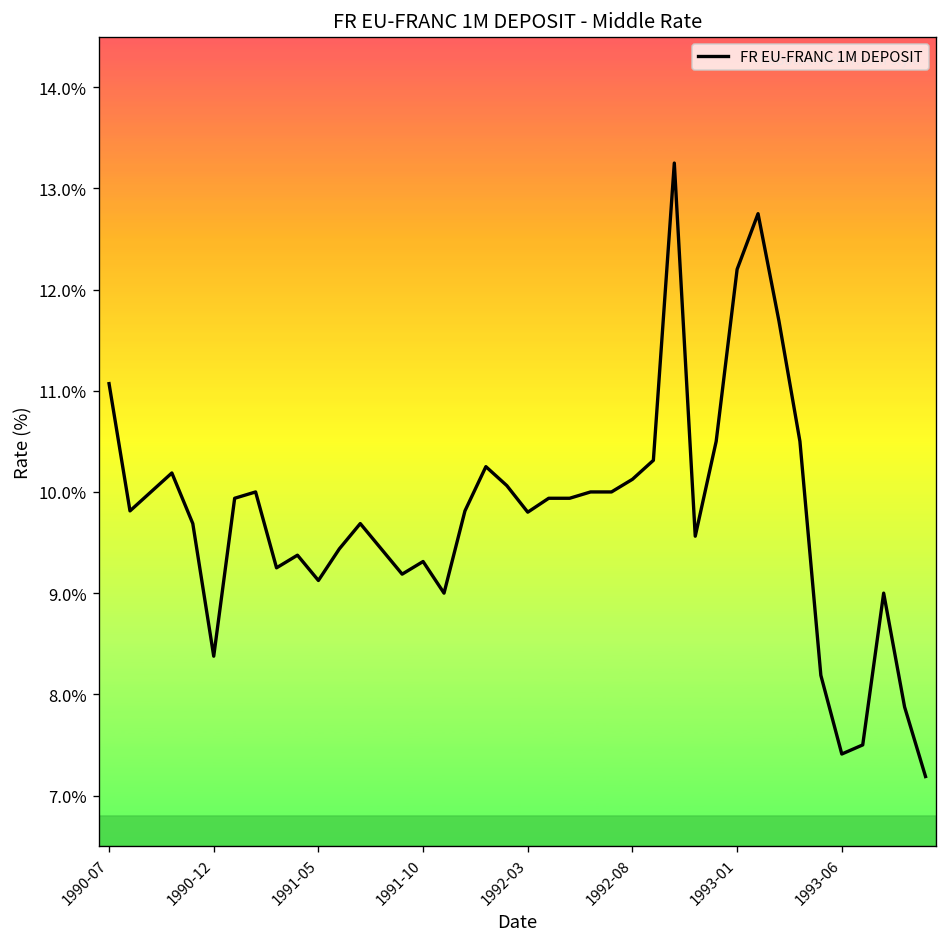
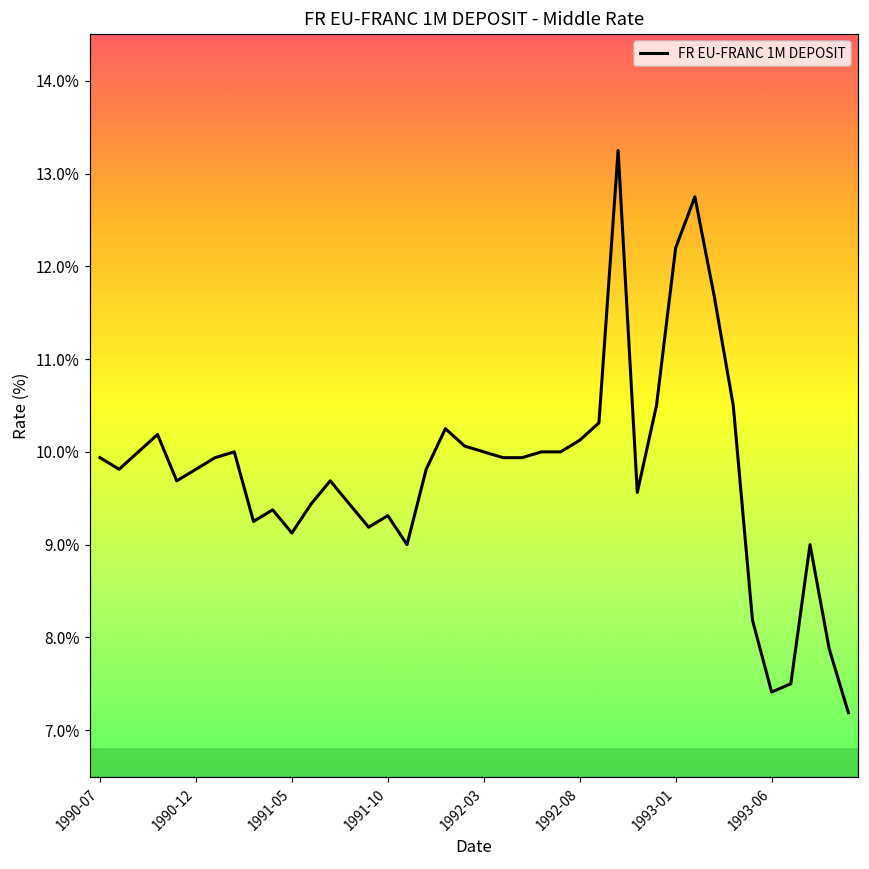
  {
-   "1990-07": "11.1%",
-   "1990-12": "8.4%",
+   "1990-07": "9.9%",
+   "1990-12": "9.8%",
    "1991-05": "9.1%",
    "1991-10": "9.3%",
-   "1992-03": "9.8%",
+   "1992-03": "10.0%",
    "1992-08": "10.1%",
    "1993-01": "12.2%",
    "1993-06": "7.4%"
  }
